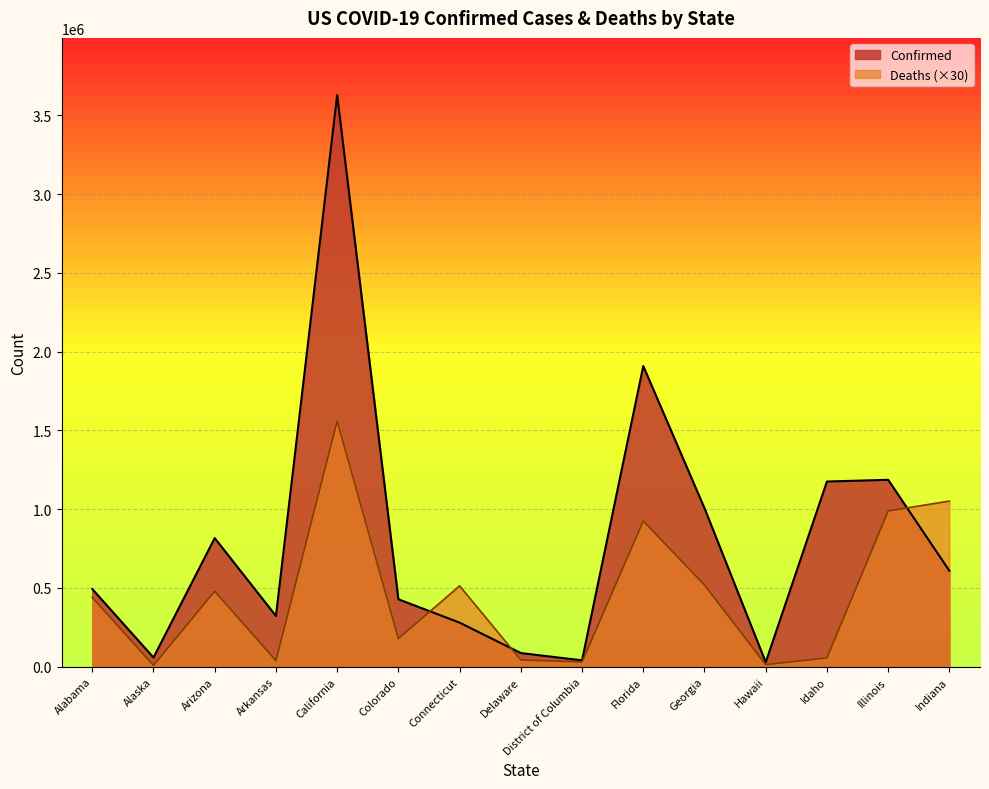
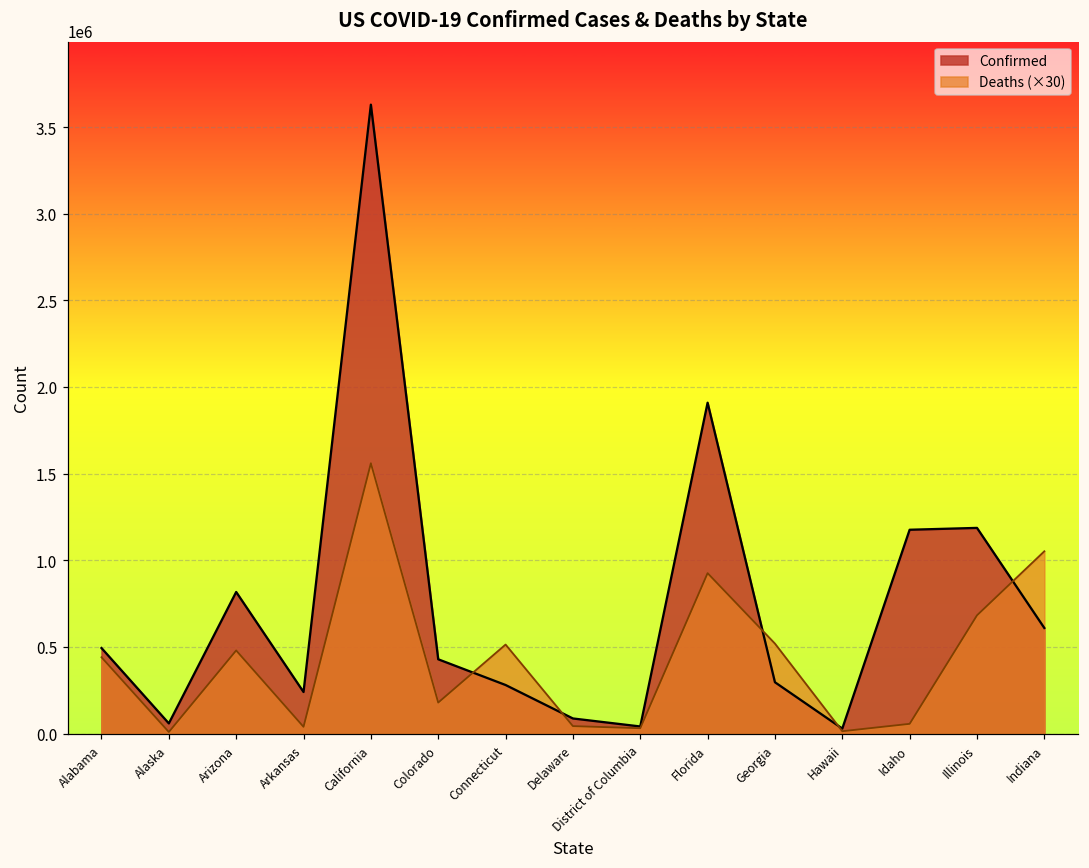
  {
    "Confirmed": {
      "Alabama": 490000,
      "Alaska": 60000,
      "Arizona": 820000,
-     "Arkansas": 320000,
+     "Arkansas": 240000,
      "California": 3630000,
      "Colorado": 430000,
      "Connecticut": 280000,
      "Delaware": 90000,
      "Florida": 1910000,
-     "Georgia": 1010000,
+     "Georgia": 300000,
      "Idaho": 1180000,
      "Illinois": 1190000,
      "Indiana": 610000
    },
    "Deaths (×30)": {
      "Alabama": 440000,
      "Alaska": 10000,
      "Arizona": 480000,
      "Arkansas": 40000,
      "California": 1560000,
      "Colorado": 180000,
      "Connecticut": 510000,
      "Delaware": 40000,
      "Florida": 930000,
      "Georgia": 520000,
      "Idaho": 60000,
-     "Illinois": 990000,
+     "Illinois": 680000,
      "Indiana": 1050000
    }
  }
